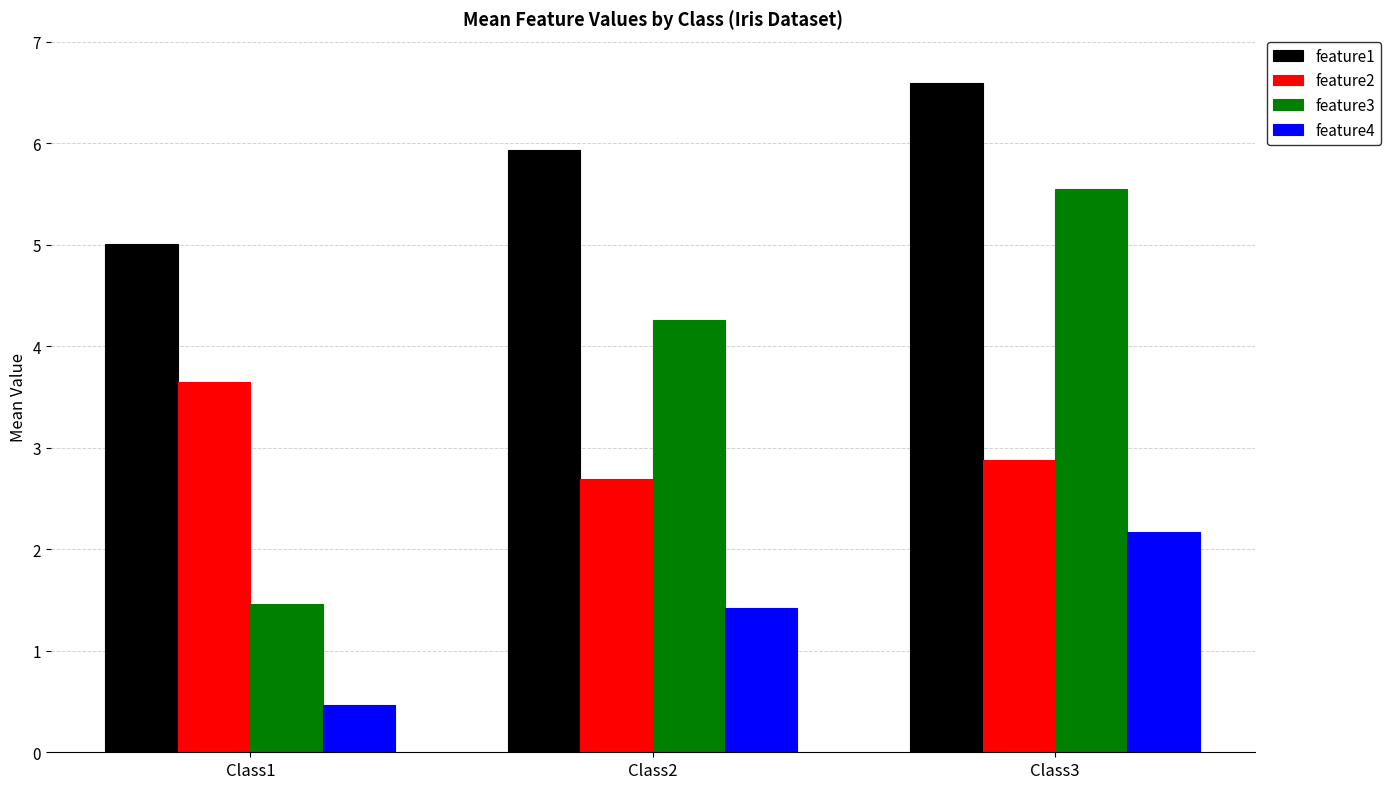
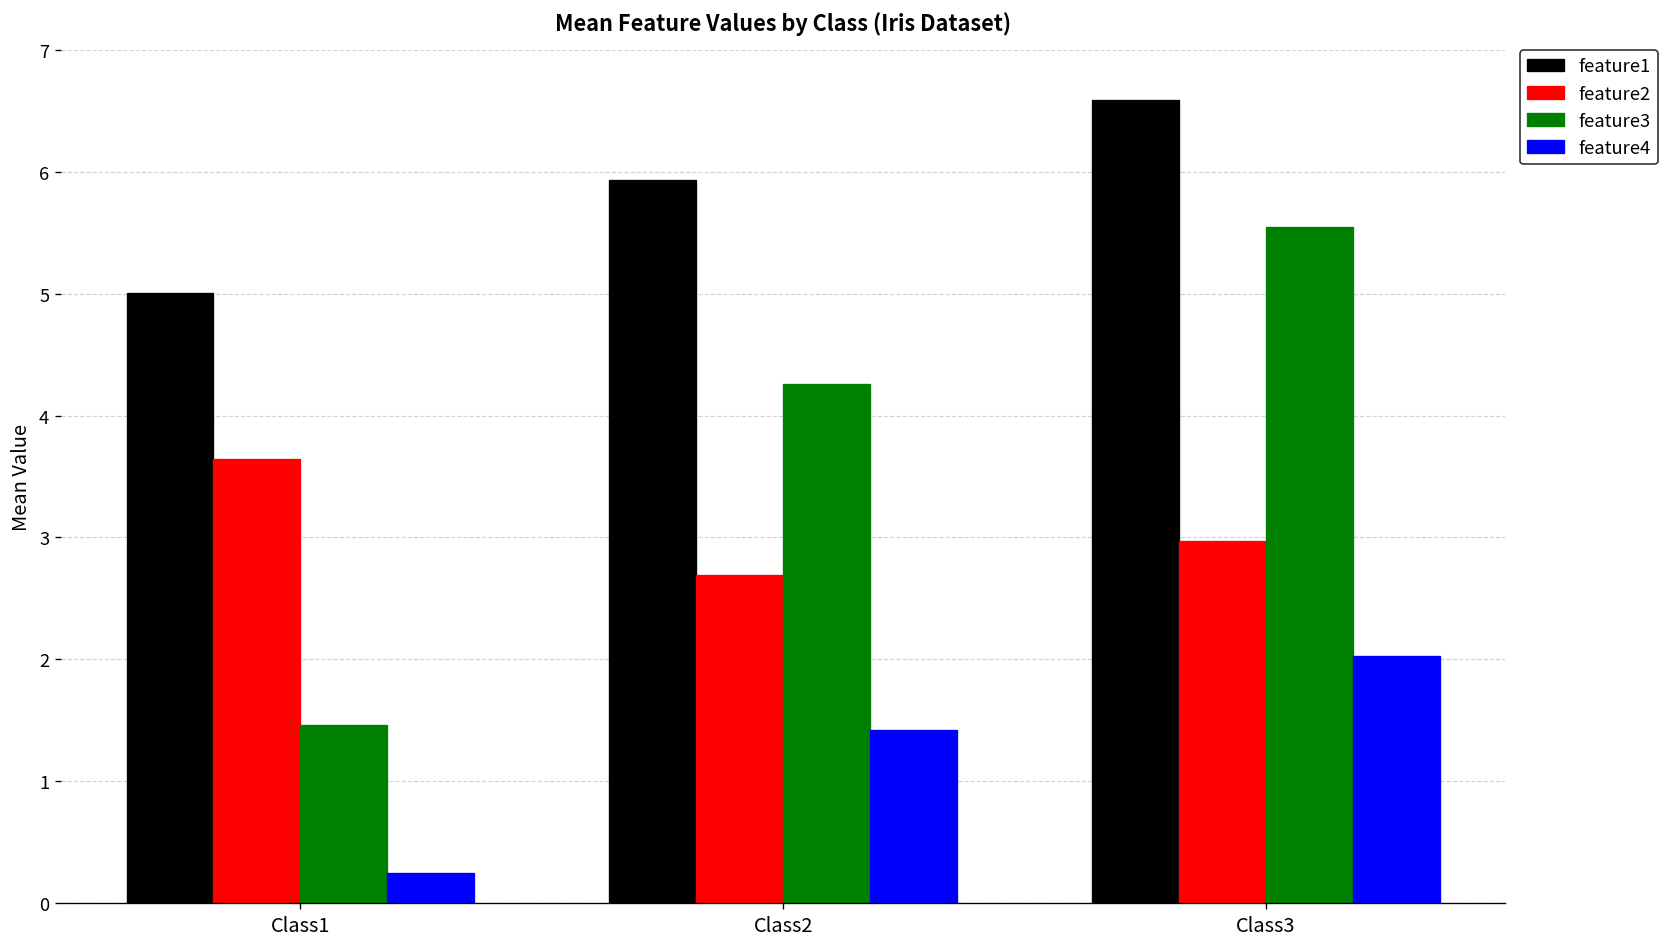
  {
    "feature1": {
      "Class1": 5.01,
      "Class2": 5.94,
      "Class3": 6.59
    },
    "feature2": {
      "Class1": 3.65,
      "Class2": 2.69,
-     "Class3": 2.88
+     "Class3": 2.97
    },
    "feature3": {
      "Class1": 1.46,
      "Class2": 4.26,
      "Class3": 5.55
    },
    "feature4": {
-     "Class1": 0.46,
+     "Class1": 0.25,
      "Class2": 1.42,
-     "Class3": 2.17
+     "Class3": 2.03
    }
  }
